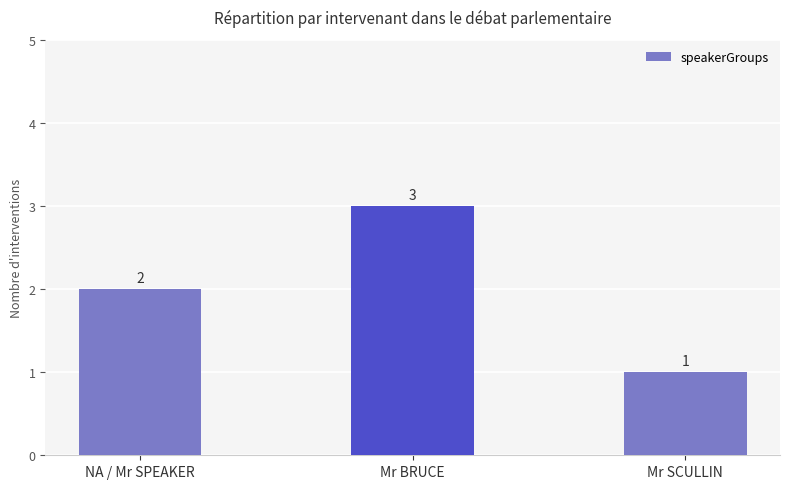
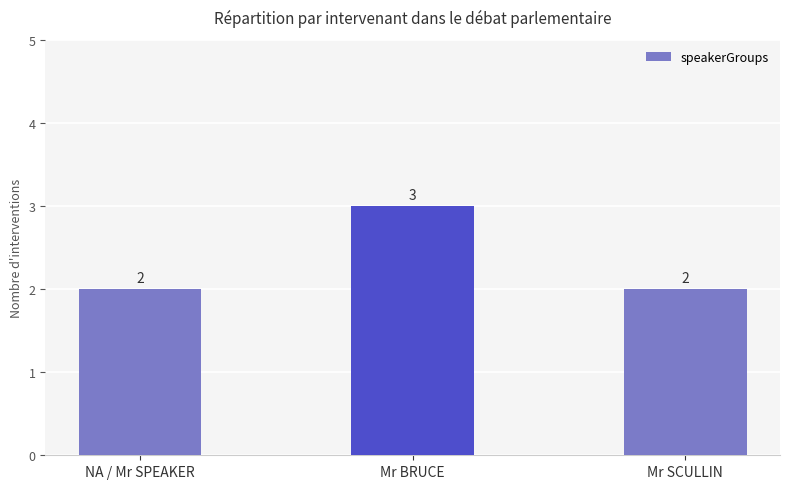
  {
    "NA / Mr SPEAKER": 2,
    "Mr BRUCE": 3,
-   "Mr SCULLIN": 1
+   "Mr SCULLIN": 2
  }
